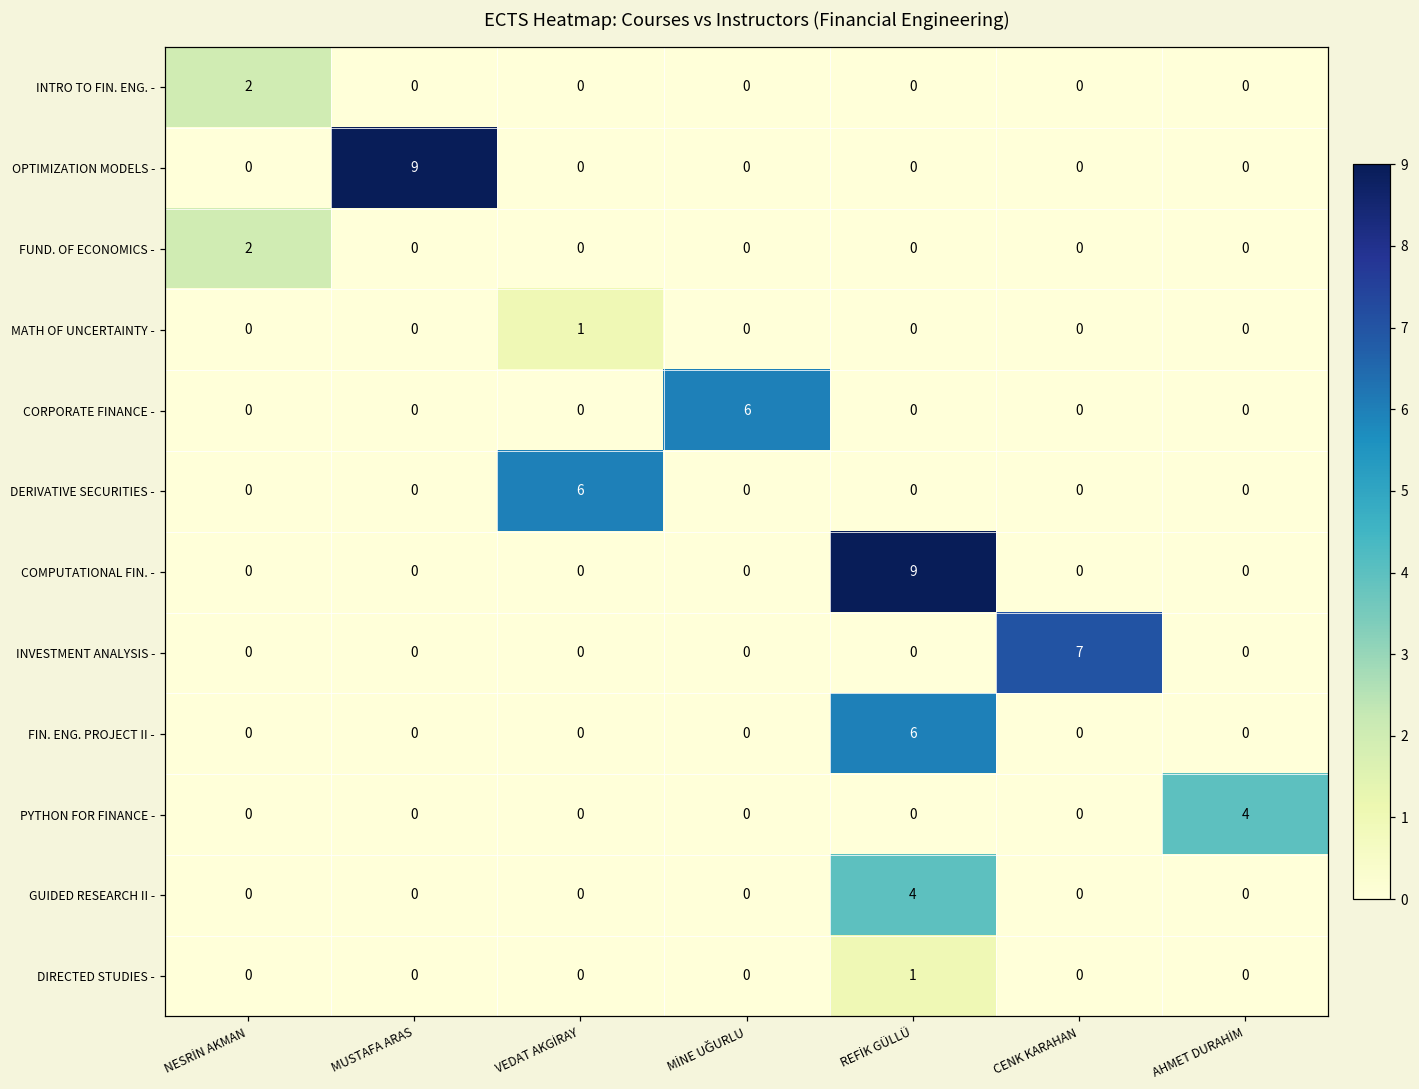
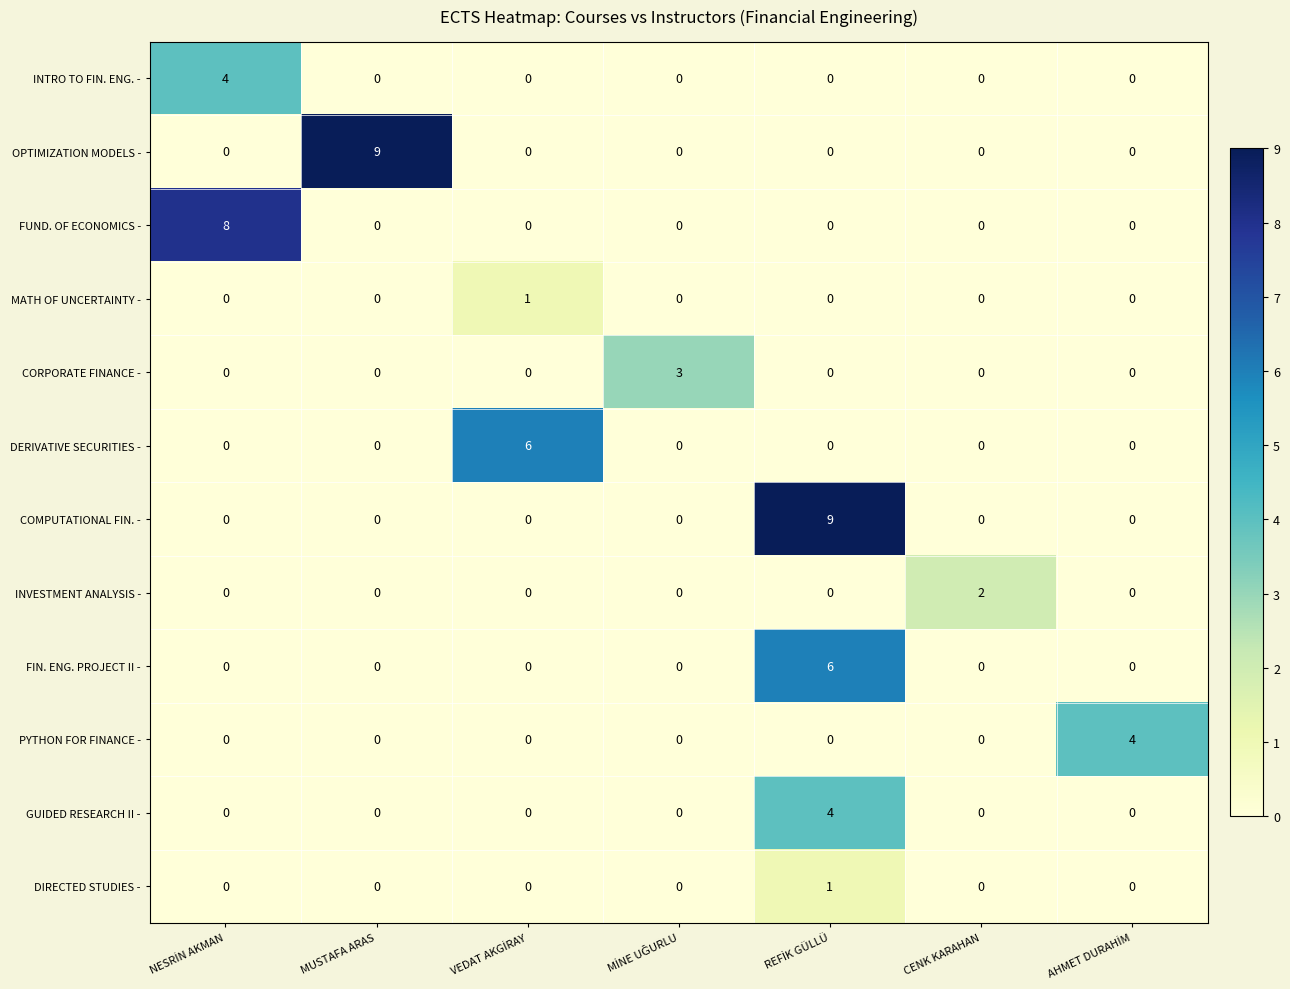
  {
    "INTRO TO FIN. ENG. -": {
-     "NESRİN AKMAN": 2,
+     "NESRİN AKMAN": 4,
      "MUSTAFA ARAS": 0,
      "VEDAT AKGİRAY": 0,
      "MİNE UĞURLU": 0,
      "REFİK GÜLLÜ": 0,
      "CENK KARAHAN": 0,
      "AHMET DURAHİM": 0
    },
    "OPTIMIZATION MODELS -": {
      "NESRİN AKMAN": 0,
      "MUSTAFA ARAS": 9,
      "VEDAT AKGİRAY": 0,
      "MİNE UĞURLU": 0,
      "REFİK GÜLLÜ": 0,
      "CENK KARAHAN": 0,
      "AHMET DURAHİM": 0
    },
    "FUND. OF ECONOMICS -": {
-     "NESRİN AKMAN": 2,
+     "NESRİN AKMAN": 8,
      "MUSTAFA ARAS": 0,
      "VEDAT AKGİRAY": 0,
      "MİNE UĞURLU": 0,
      "REFİK GÜLLÜ": 0,
      "CENK KARAHAN": 0,
      "AHMET DURAHİM": 0
    },
    "MATH OF UNCERTAINTY -": {
      "NESRİN AKMAN": 0,
      "MUSTAFA ARAS": 0,
      "VEDAT AKGİRAY": 1,
      "MİNE UĞURLU": 0,
      "REFİK GÜLLÜ": 0,
      "CENK KARAHAN": 0,
      "AHMET DURAHİM": 0
    },
    "CORPORATE FINANCE -": {
      "NESRİN AKMAN": 0,
      "MUSTAFA ARAS": 0,
      "VEDAT AKGİRAY": 0,
-     "MİNE UĞURLU": 6,
+     "MİNE UĞURLU": 3,
      "REFİK GÜLLÜ": 0,
      "CENK KARAHAN": 0,
      "AHMET DURAHİM": 0
    },
    "DERIVATIVE SECURITIES -": {
      "NESRİN AKMAN": 0,
      "MUSTAFA ARAS": 0,
      "VEDAT AKGİRAY": 6,
      "MİNE UĞURLU": 0,
      "REFİK GÜLLÜ": 0,
      "CENK KARAHAN": 0,
      "AHMET DURAHİM": 0
    },
    "COMPUTATIONAL FIN. -": {
      "NESRİN AKMAN": 0,
      "MUSTAFA ARAS": 0,
      "VEDAT AKGİRAY": 0,
      "MİNE UĞURLU": 0,
      "REFİK GÜLLÜ": 9,
      "CENK KARAHAN": 0,
      "AHMET DURAHİM": 0
    },
    "INVESTMENT ANALYSIS -": {
      "NESRİN AKMAN": 0,
      "MUSTAFA ARAS": 0,
      "VEDAT AKGİRAY": 0,
      "MİNE UĞURLU": 0,
      "REFİK GÜLLÜ": 0,
-     "CENK KARAHAN": 7,
+     "CENK KARAHAN": 2,
      "AHMET DURAHİM": 0
    },
    "FIN. ENG. PROJECT II -": {
      "NESRİN AKMAN": 0,
      "MUSTAFA ARAS": 0,
      "VEDAT AKGİRAY": 0,
      "MİNE UĞURLU": 0,
      "REFİK GÜLLÜ": 6,
      "CENK KARAHAN": 0,
      "AHMET DURAHİM": 0
    },
    "PYTHON FOR FINANCE -": {
      "NESRİN AKMAN": 0,
      "MUSTAFA ARAS": 0,
      "VEDAT AKGİRAY": 0,
      "MİNE UĞURLU": 0,
      "REFİK GÜLLÜ": 0,
      "CENK KARAHAN": 0,
      "AHMET DURAHİM": 4
    },
    "GUIDED RESEARCH II -": {
      "NESRİN AKMAN": 0,
      "MUSTAFA ARAS": 0,
      "VEDAT AKGİRAY": 0,
      "MİNE UĞURLU": 0,
      "REFİK GÜLLÜ": 4,
      "CENK KARAHAN": 0,
      "AHMET DURAHİM": 0
    },
    "DIRECTED STUDIES -": {
      "NESRİN AKMAN": 0,
      "MUSTAFA ARAS": 0,
      "VEDAT AKGİRAY": 0,
      "MİNE UĞURLU": 0,
      "REFİK GÜLLÜ": 1,
      "CENK KARAHAN": 0,
      "AHMET DURAHİM": 0
    }
  }
